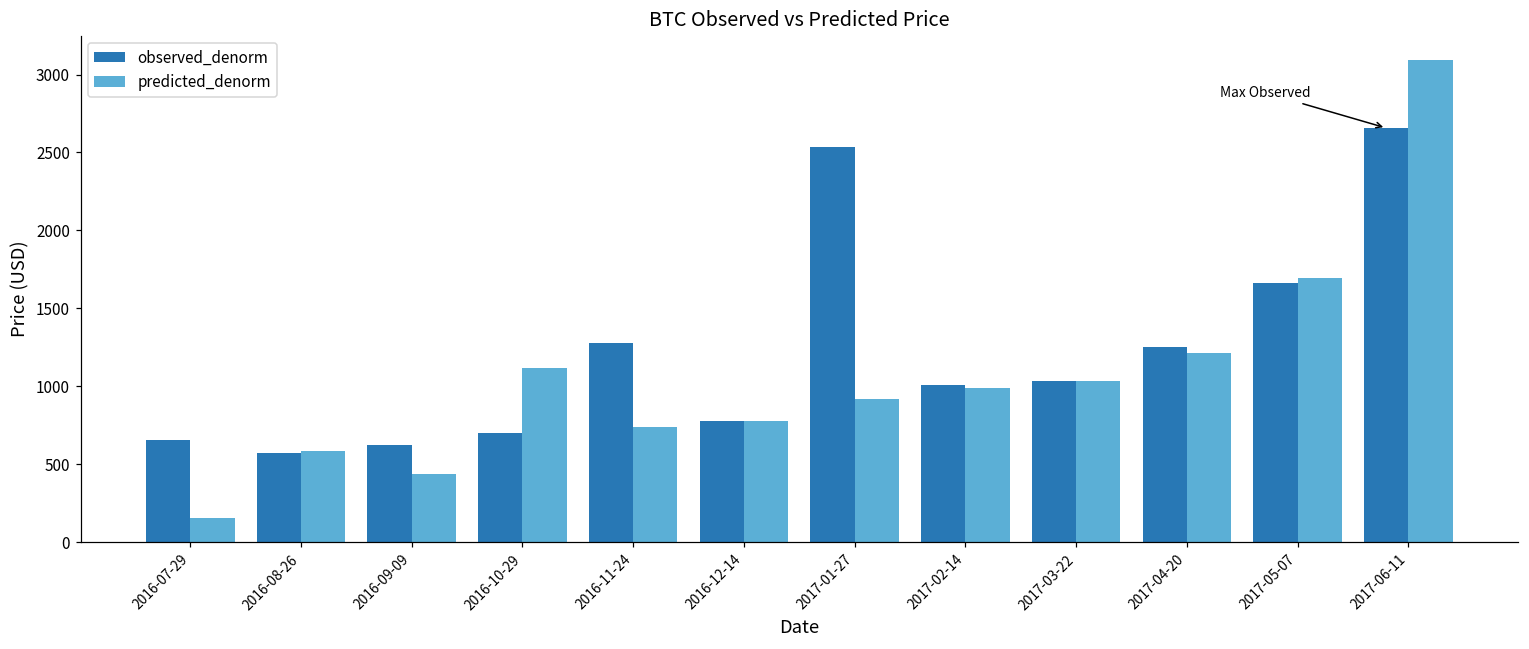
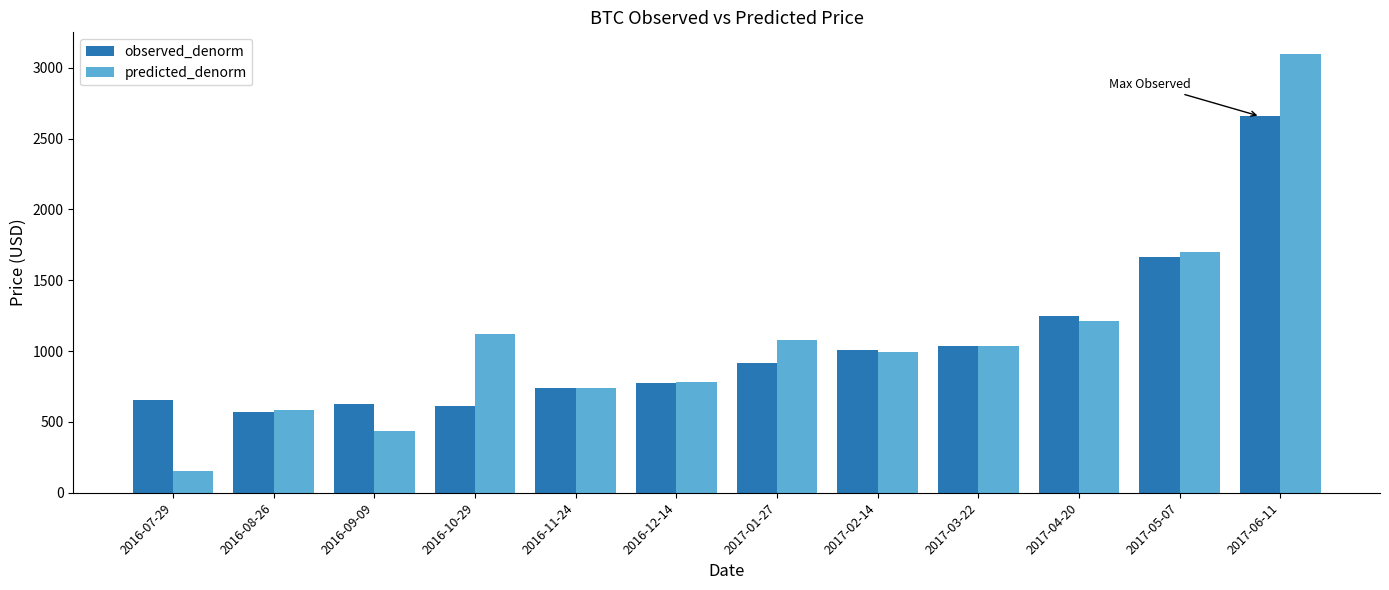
  {
    "observed_denorm": {
      "2016-07-29": 650,
      "2016-08-26": 570,
      "2016-09-09": 620,
-     "2016-10-29": 700,
-     "2016-11-24": 1280,
+     "2016-10-29": 620,
+     "2016-11-24": 740,
      "2016-12-14": 780,
-     "2017-01-27": 2540,
+     "2017-01-27": 920,
      "2017-02-14": 1010,
      "2017-03-22": 1040,
      "2017-04-20": 1250,
      "2017-05-07": 1660,
      "2017-06-11": 2660
    },
    "predicted_denorm": {
      "2016-07-29": 160,
      "2016-08-26": 590,
      "2016-09-09": 440,
      "2016-10-29": 1120,
      "2016-11-24": 740,
      "2016-12-14": 780,
-     "2017-01-27": 920,
+     "2017-01-27": 1080,
      "2017-02-14": 990,
      "2017-03-22": 1040,
      "2017-04-20": 1210,
      "2017-05-07": 1700,
      "2017-06-11": 3100
    }
  }
